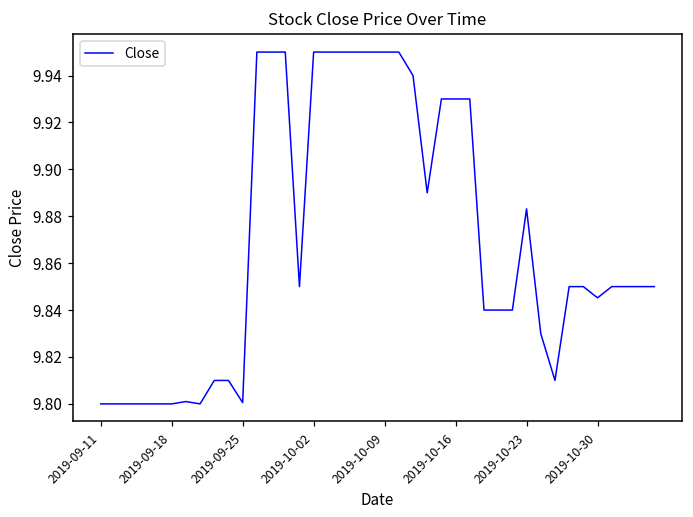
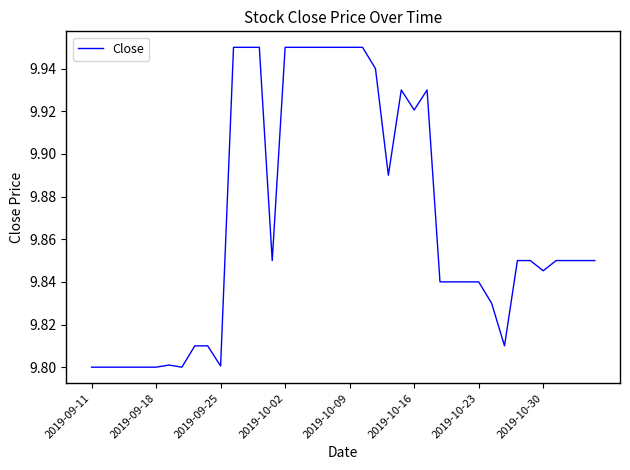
  {
    "2019-09-11": 9.800,
    "2019-09-18": 9.800,
    "2019-09-25": 9.801,
    "2019-10-02": 9.950,
    "2019-10-09": 9.950,
-   "2019-10-16": 9.930,
-   "2019-10-23": 9.883,
+   "2019-10-16": 9.921,
+   "2019-10-23": 9.840,
    "2019-10-30": 9.845
  }
